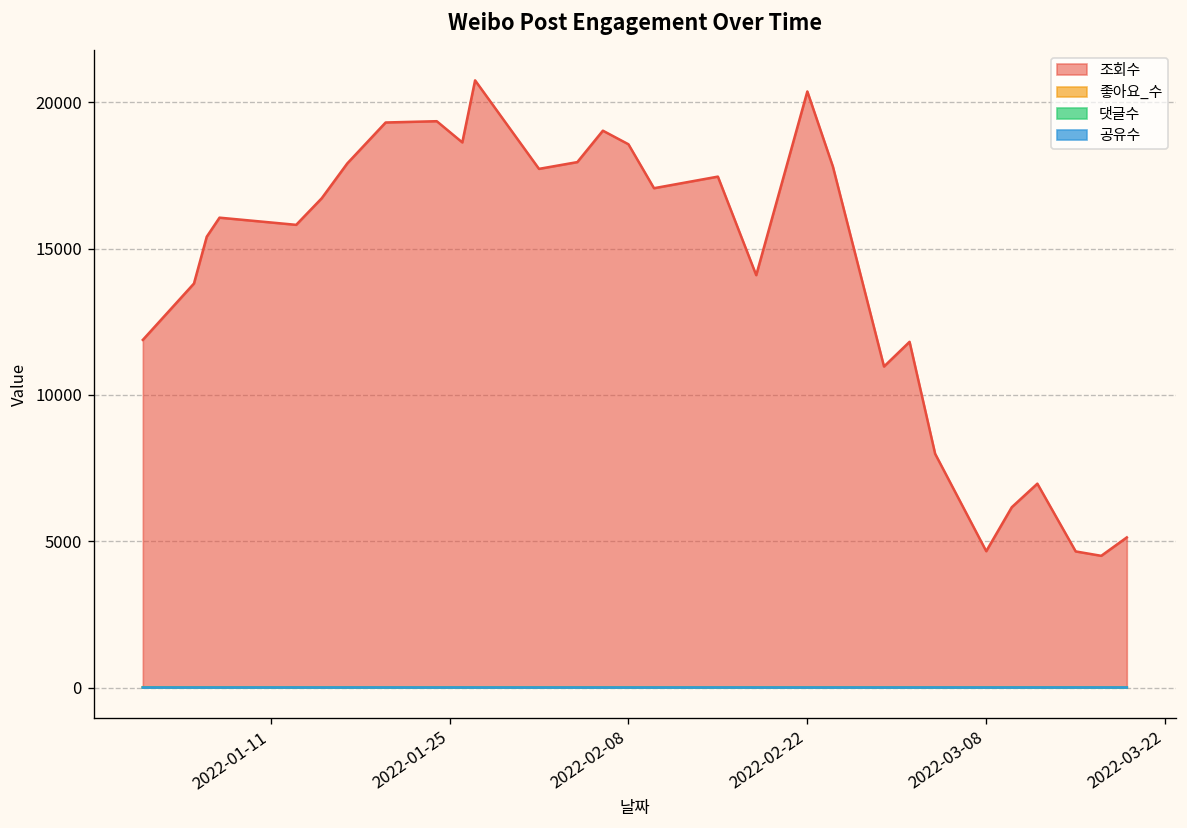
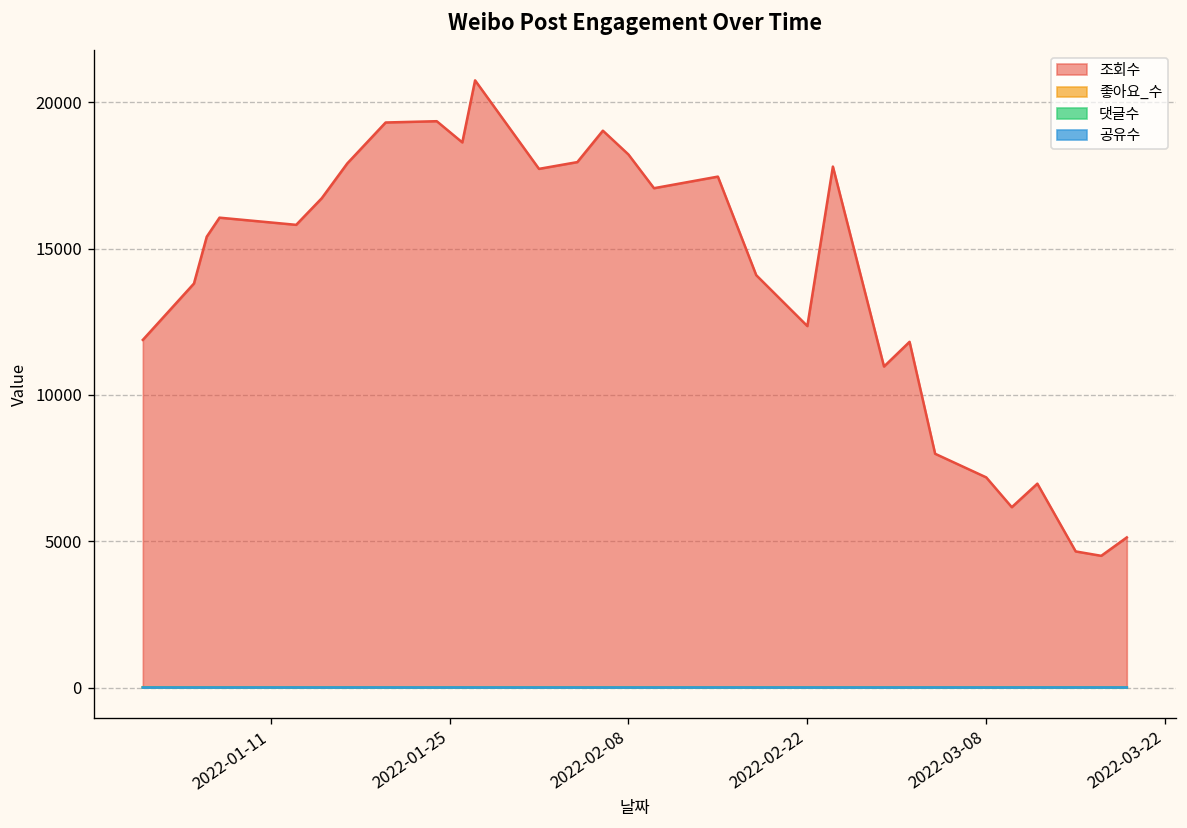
  {
    "조회수": {
-     "2022-02-08": 18600,
-     "2022-02-22": 20400,
-     "2022-03-08": 4700
+     "2022-02-08": 18200,
+     "2022-02-22": 12400,
+     "2022-03-08": 7200
    },
    "공유수": {
      "2022-02-08": 0,
      "2022-02-22": 0,
      "2022-03-08": 0
    }
  }
